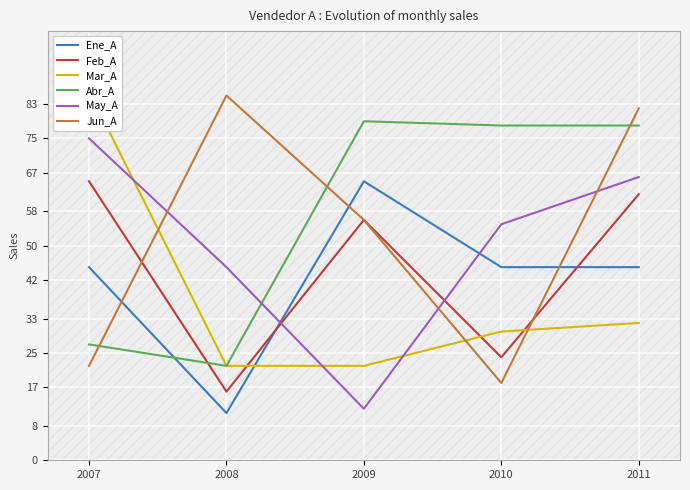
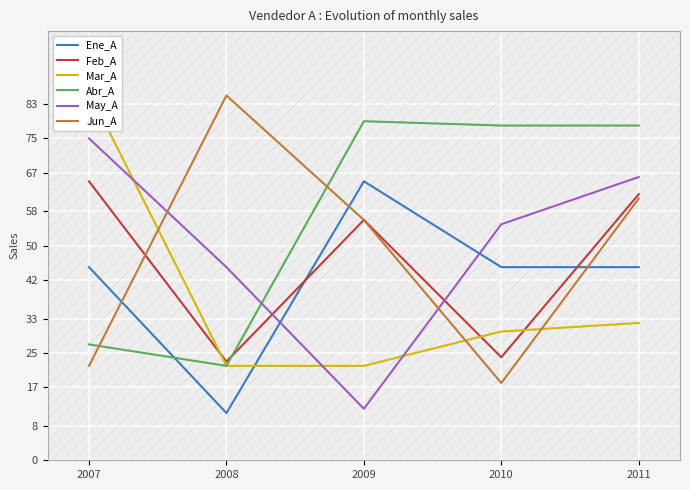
  {
    "Feb_A": {
      "2007": 65,
-     "2008": 16,
+     "2008": 23,
      "2010": 24,
      "2011": 62
    },
    "Mar_A": {
      "2009": 22,
      "2010": 30,
      "2011": 32
    },
    "Abr_A": {
      "2007": 27,
      "2009": 79,
      "2010": 78,
      "2011": 78
    },
    "May_A": {
      "2007": 75,
      "2008": 45,
      "2009": 12,
      "2010": 55,
      "2011": 66
    },
    "Jun_A": {
      "2007": 22,
      "2008": 85,
      "2010": 18,
-     "2011": 82
+     "2011": 61
    }
  }
